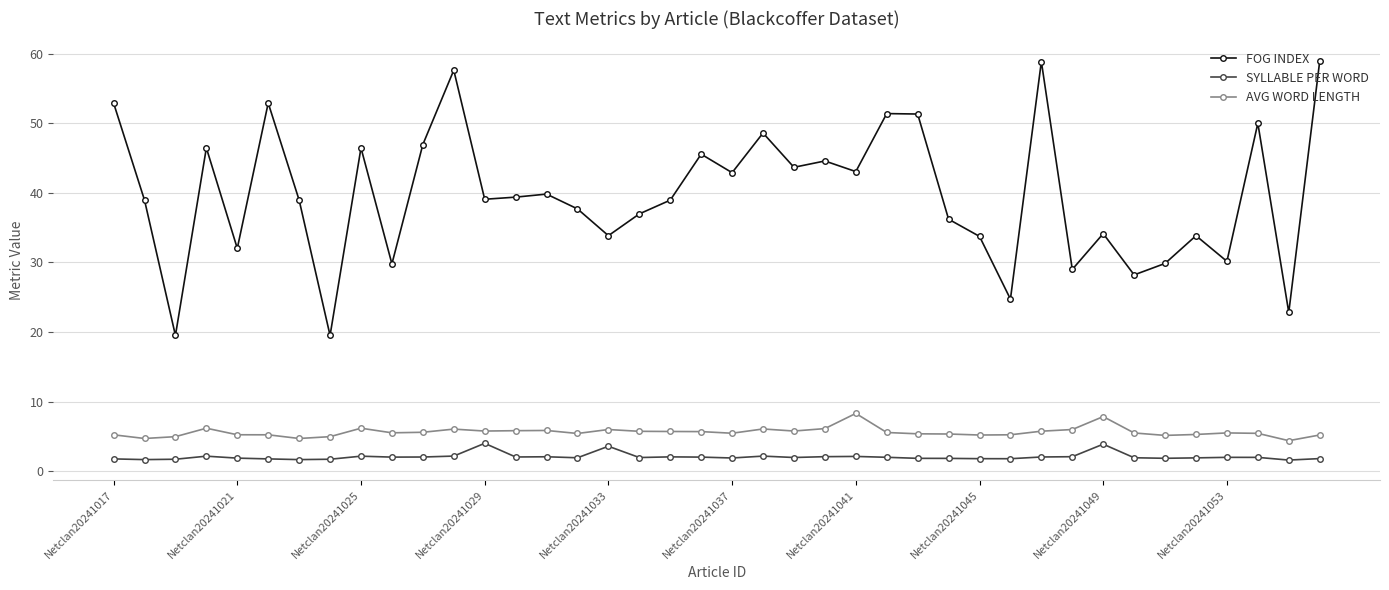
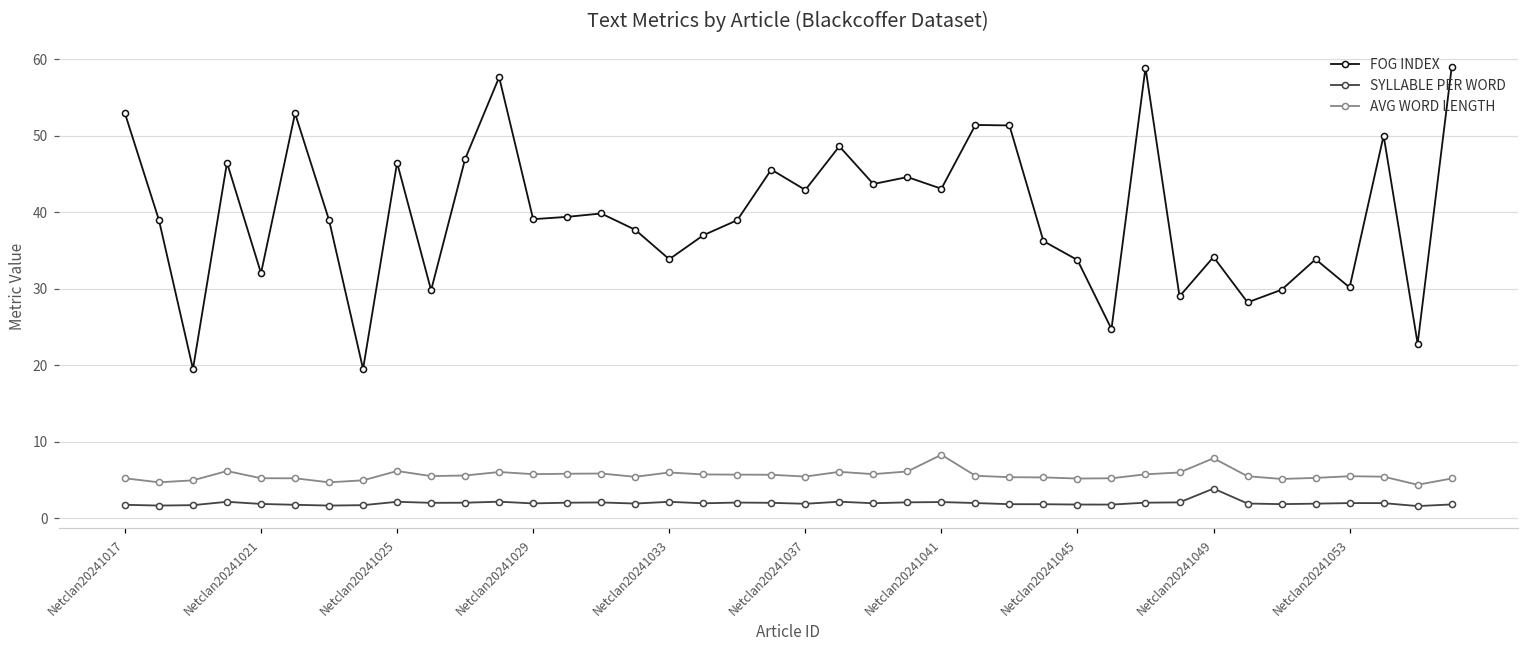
  {
    "FOG INDEX": {
      "Netclan20241017": 53,
      "Netclan20241021": 32,
      "Netclan20241025": 46,
      "Netclan20241029": 39,
      "Netclan20241033": 34,
      "Netclan20241037": 43,
      "Netclan20241041": 43,
      "Netclan20241045": 34,
      "Netclan20241049": 34,
      "Netclan20241053": 30
    },
    "SYLLABLE PER WORD": {
      "Netclan20241017": 2,
      "Netclan20241021": 2,
      "Netclan20241025": 2,
-     "Netclan20241029": 4,
-     "Netclan20241033": 4,
+     "Netclan20241029": 2,
+     "Netclan20241033": 2,
      "Netclan20241037": 2,
      "Netclan20241041": 2,
      "Netclan20241045": 2,
      "Netclan20241049": 4,
      "Netclan20241053": 2
    },
    "AVG WORD LENGTH": {
      "Netclan20241017": 5,
      "Netclan20241021": 5,
      "Netclan20241025": 6,
      "Netclan20241029": 6,
      "Netclan20241033": 6,
      "Netclan20241037": 5,
      "Netclan20241041": 8,
      "Netclan20241045": 5,
      "Netclan20241049": 8,
      "Netclan20241053": 6
    }
  }
